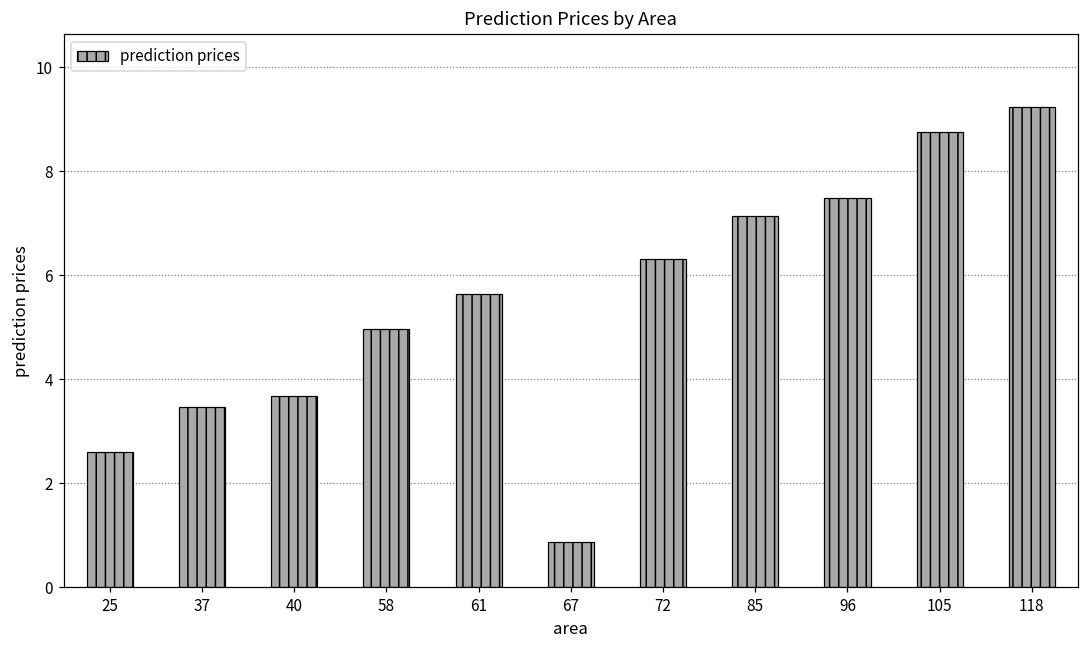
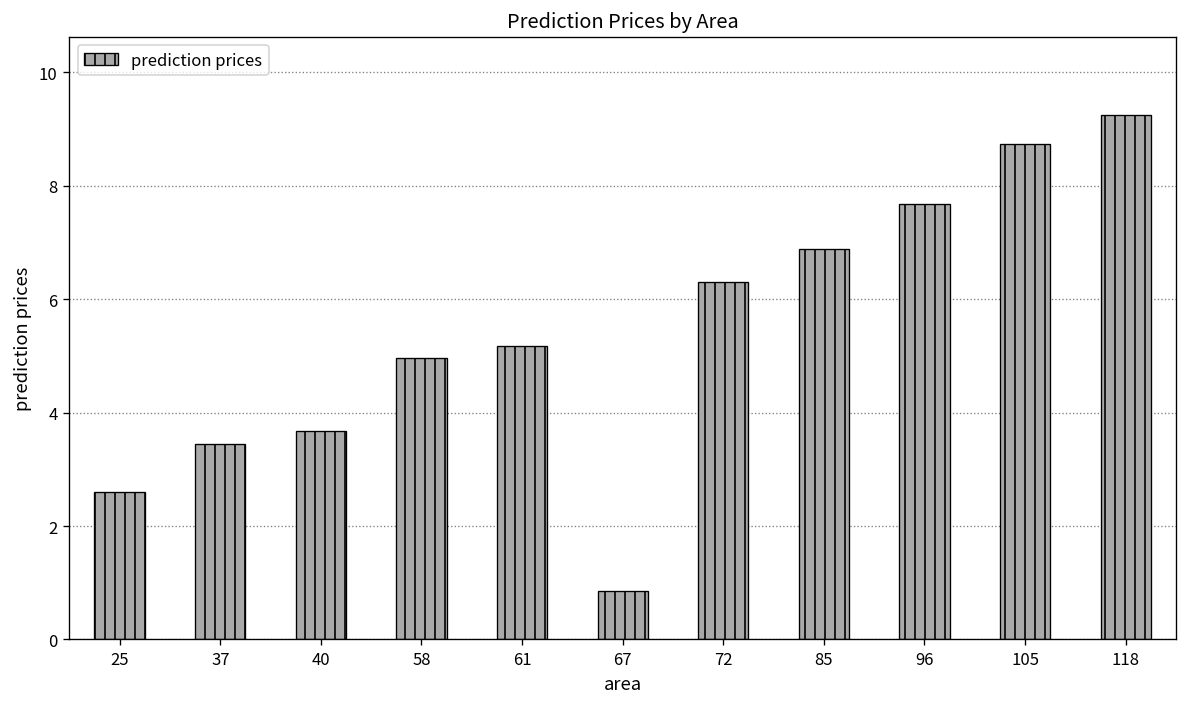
  {
    "25": 2.6,
    "37": 3.5,
    "40": 3.7,
    "58": 5.0,
-   "61": 5.6,
+   "61": 5.2,
    "67": 0.9,
    "72": 6.3,
-   "85": 7.1,
-   "96": 7.5,
+   "85": 6.9,
+   "96": 7.7,
    "105": 8.7,
    "118": 9.2
  }
